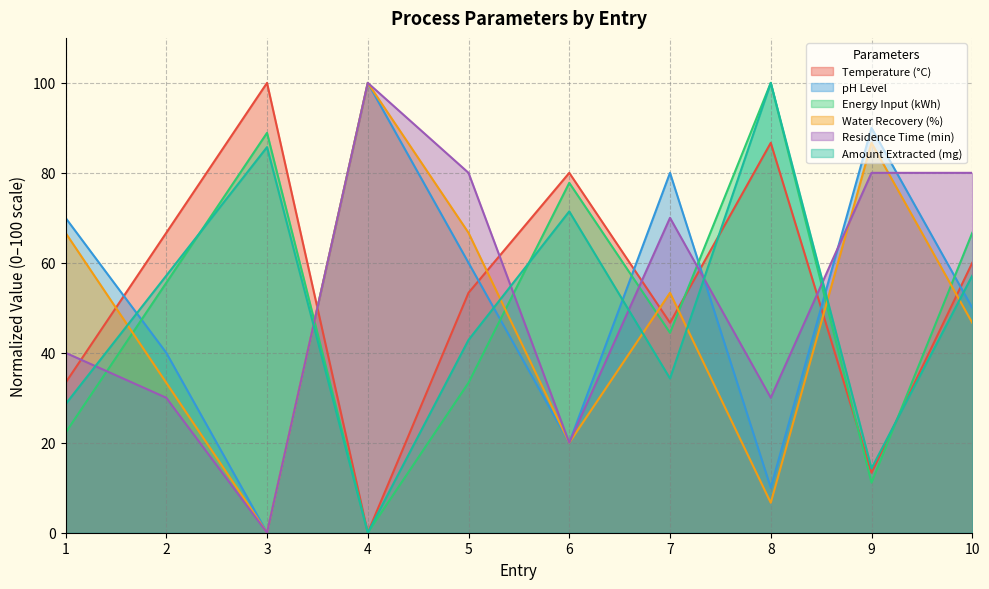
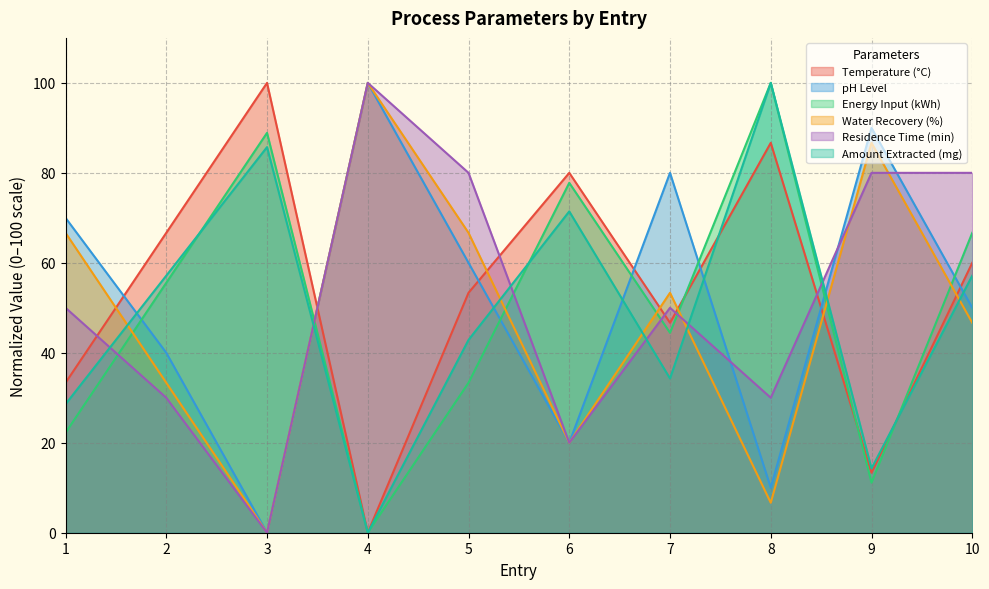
  {
    "Residence Time (min)": {
-     "1": 40,
+     "1": 50,
      "2": 30,
      "5": 80,
-     "7": 70,
+     "7": 50,
      "8": 30,
      "9": 80,
      "10": 80
    }
  }
